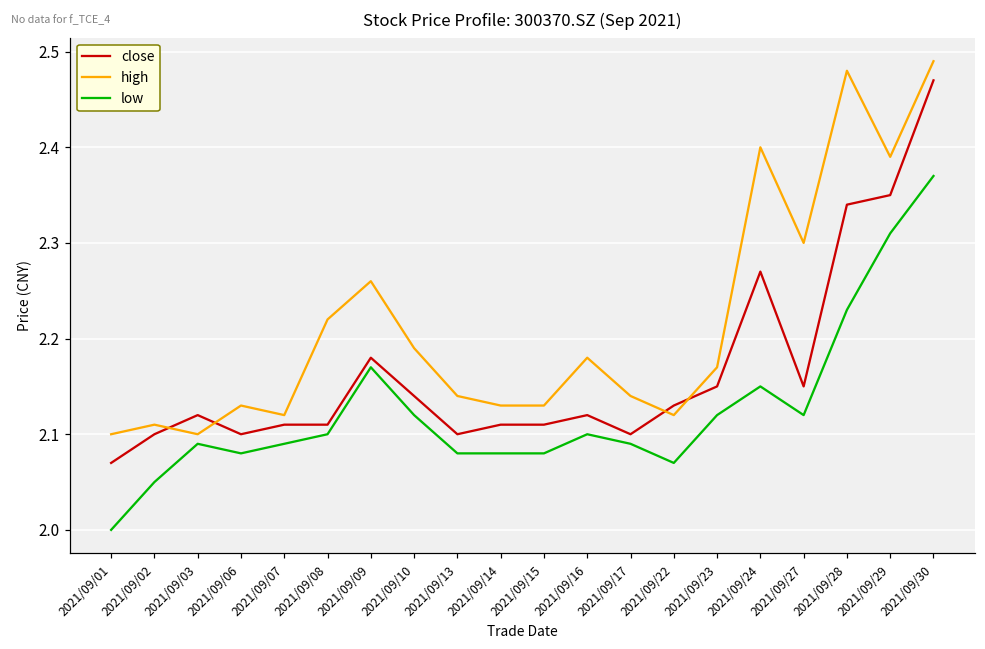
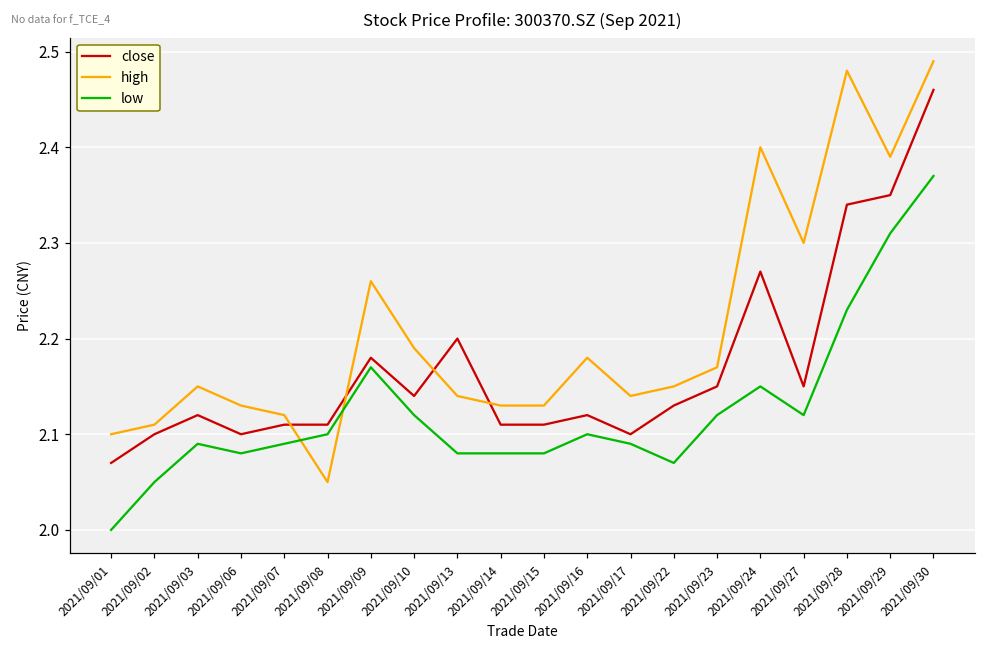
  {
    "close": {
      "2021/09/01": 2.07,
      "2021/09/02": 2.10,
      "2021/09/03": 2.12,
      "2021/09/06": 2.10,
      "2021/09/07": 2.11,
      "2021/09/08": 2.11,
      "2021/09/09": 2.18,
      "2021/09/10": 2.14,
-     "2021/09/13": 2.1,
+     "2021/09/13": 2.2,
      "2021/09/14": 2.11,
      "2021/09/15": 2.11,
      "2021/09/16": 2.12,
      "2021/09/17": 2.10,
      "2021/09/22": 2.13,
      "2021/09/23": 2.15,
      "2021/09/24": 2.27,
      "2021/09/27": 2.15,
      "2021/09/28": 2.34,
      "2021/09/29": 2.35,
-     "2021/09/30": 2.47
+     "2021/09/30": 2.46
    },
    "high": {
      "2021/09/01": 2.10,
      "2021/09/02": 2.11,
-     "2021/09/03": 2.10,
+     "2021/09/03": 2.15,
      "2021/09/06": 2.13,
      "2021/09/07": 2.12,
-     "2021/09/08": 2.22,
+     "2021/09/08": 2.05,
      "2021/09/09": 2.26,
      "2021/09/10": 2.19,
      "2021/09/13": 2.14,
      "2021/09/14": 2.13,
      "2021/09/15": 2.13,
      "2021/09/16": 2.18,
      "2021/09/17": 2.14,
-     "2021/09/22": 2.12,
+     "2021/09/22": 2.15,
      "2021/09/23": 2.17,
      "2021/09/24": 2.40,
      "2021/09/27": 2.30,
      "2021/09/28": 2.48,
      "2021/09/29": 2.39,
      "2021/09/30": 2.49
    },
    "low": {
      "2021/09/01": 2.00,
      "2021/09/02": 2.05,
      "2021/09/03": 2.09,
      "2021/09/06": 2.08,
      "2021/09/07": 2.09,
      "2021/09/08": 2.10,
      "2021/09/09": 2.17,
      "2021/09/10": 2.12,
      "2021/09/13": 2.08,
      "2021/09/14": 2.08,
      "2021/09/15": 2.08,
      "2021/09/16": 2.10,
      "2021/09/17": 2.09,
      "2021/09/22": 2.07,
      "2021/09/23": 2.12,
      "2021/09/24": 2.15,
      "2021/09/27": 2.12,
      "2021/09/28": 2.23,
      "2021/09/29": 2.31,
      "2021/09/30": 2.37
    }
  }
